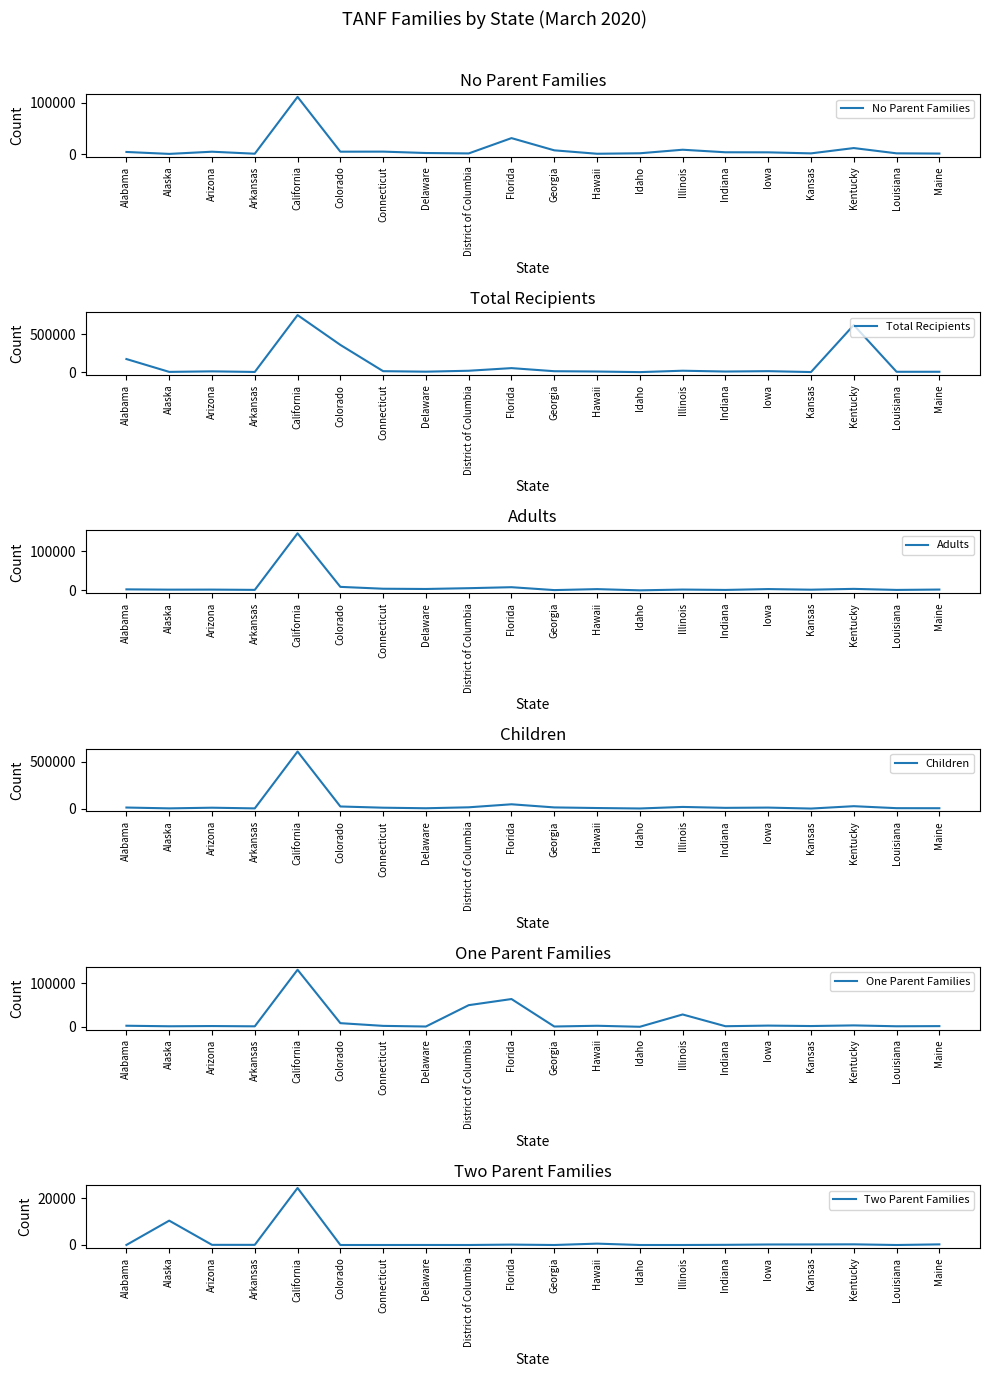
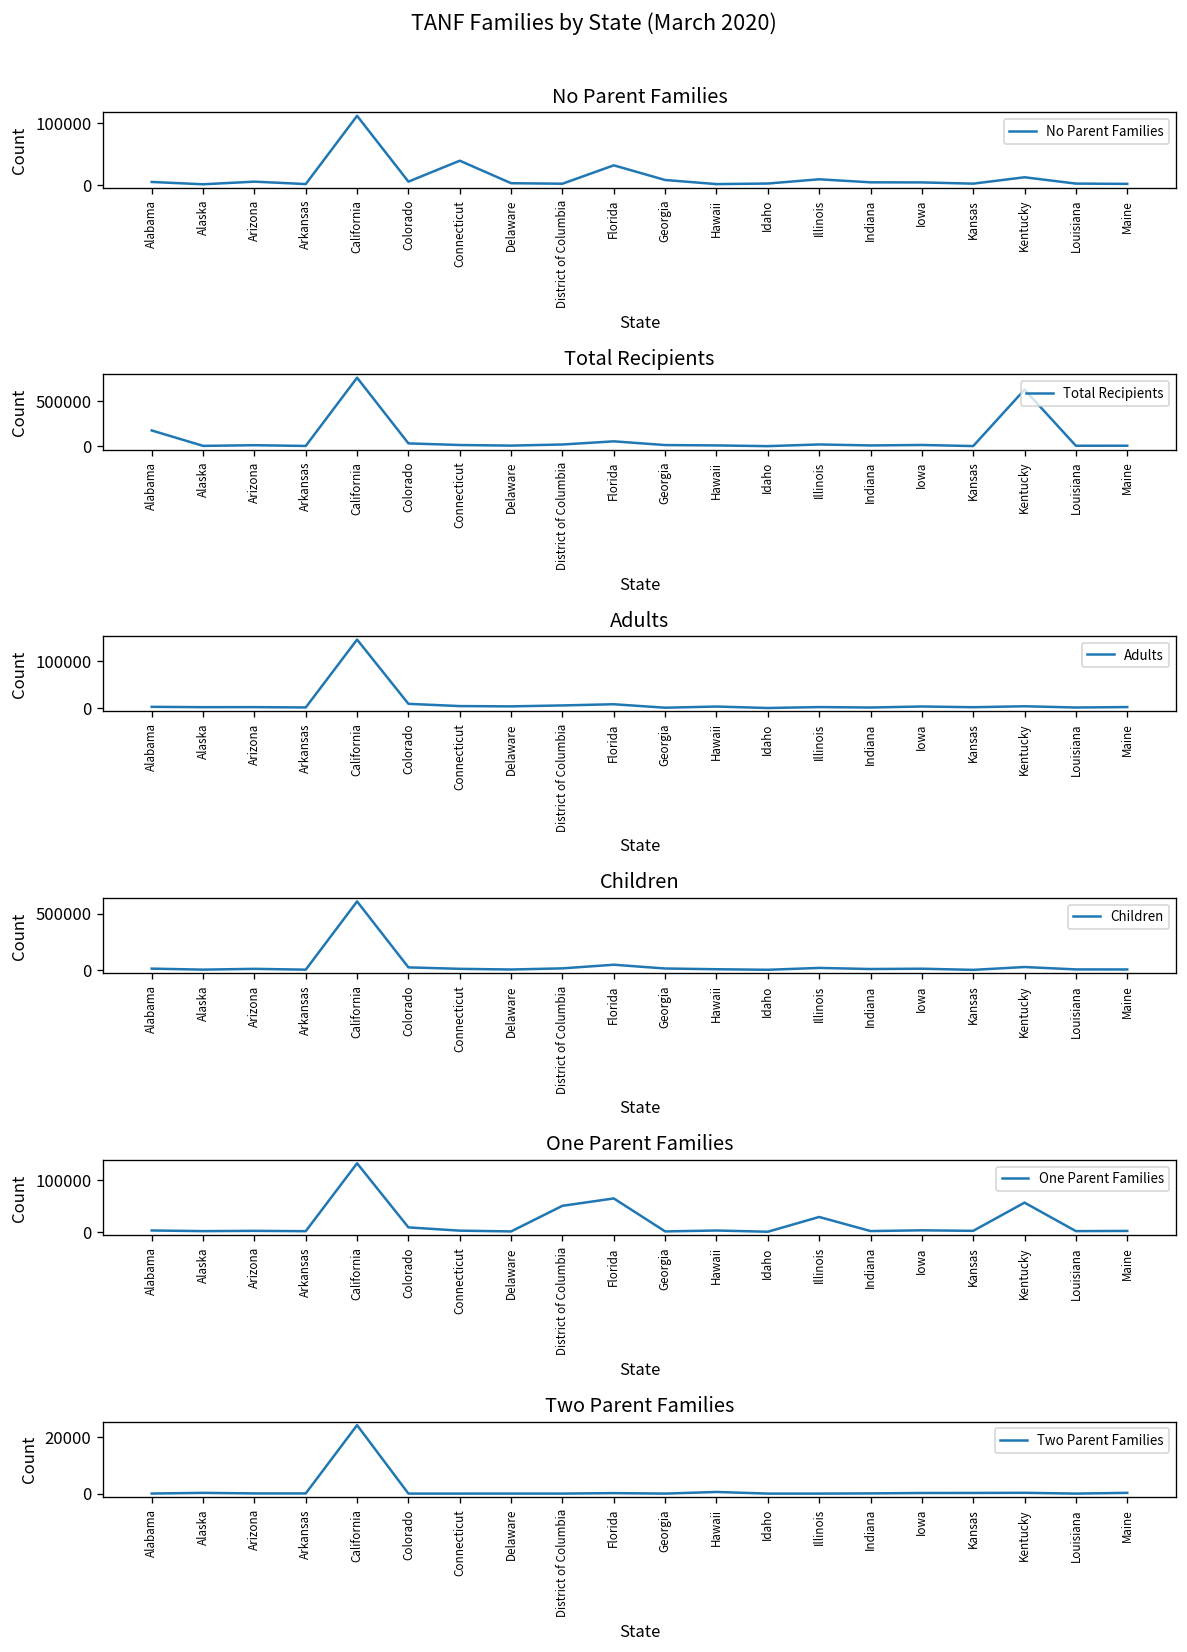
  {
    "No Parent Families": {
      "Alabama": 0,
      "Alaska": 0,
      "Arizona": 0,
      "Arkansas": 0,
      "California": 110000,
      "Colorado": 0,
-     "Connecticut": 10000,
+     "Connecticut": 40000,
      "Delaware": 0,
      "District of Columbia": 0,
      "Florida": 30000,
      "Georgia": 10000,
      "Hawaii": 0,
      "Idaho": 0,
      "Illinois": 10000,
      "Indiana": 0,
      "Iowa": 0,
      "Kansas": 0,
      "Kentucky": 10000,
      "Louisiana": 0,
      "Maine": 0
    },
    "Total Recipients": {
      "Alabama": 200000,
      "Alaska": 0,
      "Arizona": 0,
      "Arkansas": 0,
      "California": 800000,
-     "Colorado": 400000,
+     "Colorado": 0,
      "Connecticut": 0,
      "Delaware": 0,
      "District of Columbia": 0,
      "Florida": 100000,
      "Georgia": 0,
      "Hawaii": 0,
      "Idaho": 0,
      "Illinois": 0,
      "Indiana": 0,
      "Iowa": 0,
      "Kansas": 0,
      "Louisiana": 0,
      "Maine": 0
    },
    "Adults": {
      "Alabama": 0,
      "Alaska": 0,
      "Arizona": 0,
      "Arkansas": 0,
      "California": 150000,
      "Colorado": 10000,
      "Connecticut": 0,
      "Delaware": 0,
      "District of Columbia": 10000,
      "Florida": 10000,
      "Georgia": 0,
      "Hawaii": 0,
      "Idaho": 0,
      "Illinois": 0,
      "Indiana": 0,
      "Iowa": 0,
      "Kansas": 0,
      "Kentucky": 0,
      "Louisiana": 0,
      "Maine": 0
    },
    "Children": {
      "Alabama": 0,
      "Alaska": 0,
      "Arizona": 0,
      "Arkansas": 0,
      "California": 600000,
      "Colorado": 0,
      "Connecticut": 0,
      "Delaware": 0,
      "District of Columbia": 0,
      "Florida": 0,
      "Georgia": 0,
      "Hawaii": 0,
      "Idaho": 0,
      "Illinois": 0,
      "Indiana": 0,
      "Iowa": 0,
      "Kansas": 0,
      "Kentucky": 0,
      "Louisiana": 0,
      "Maine": 0
    },
    "One Parent Families": {
      "Alabama": 0,
      "Alaska": 0,
      "Arizona": 0,
      "Arkansas": 0,
      "California": 130000,
      "Colorado": 10000,
      "Connecticut": 0,
      "Delaware": 0,
      "District of Columbia": 50000,
      "Florida": 60000,
      "Georgia": 0,
      "Hawaii": 0,
      "Idaho": 0,
      "Illinois": 30000,
      "Indiana": 0,
      "Iowa": 0,
      "Kansas": 0,
-     "Kentucky": 0,
+     "Kentucky": 60000,
      "Louisiana": 0,
      "Maine": 0
    },
    "Two Parent Families": {
      "Alabama": 0,
-     "Alaska": 10000,
+     "Alaska": 0,
      "Arizona": 0,
      "Arkansas": 0,
      "California": 24000,
      "Colorado": 0,
      "Connecticut": 0,
      "Delaware": 0,
      "District of Columbia": 0,
      "Florida": 0,
      "Georgia": 0,
      "Hawaii": 1000,
      "Idaho": 0,
      "Illinois": 0,
      "Indiana": 0,
      "Iowa": 0,
      "Kansas": 0,
      "Kentucky": 0,
      "Louisiana": 0,
      "Maine": 0
    }
  }
